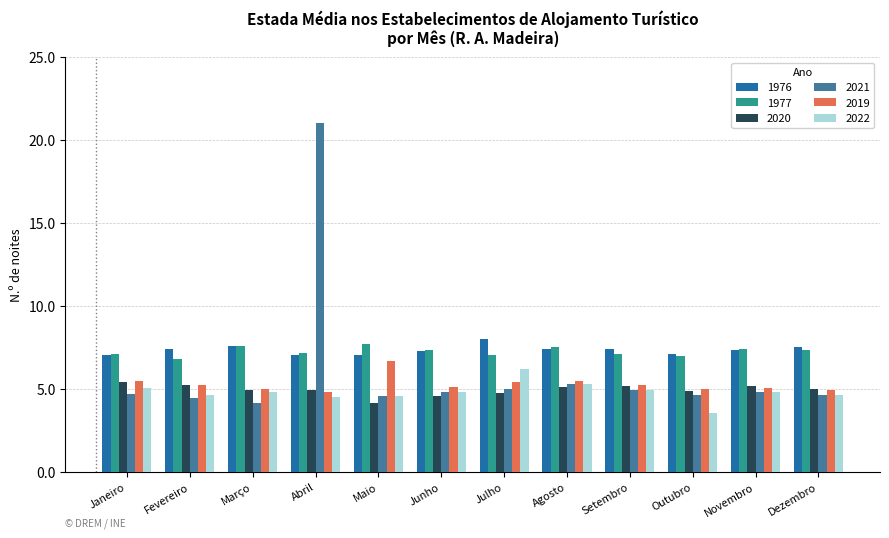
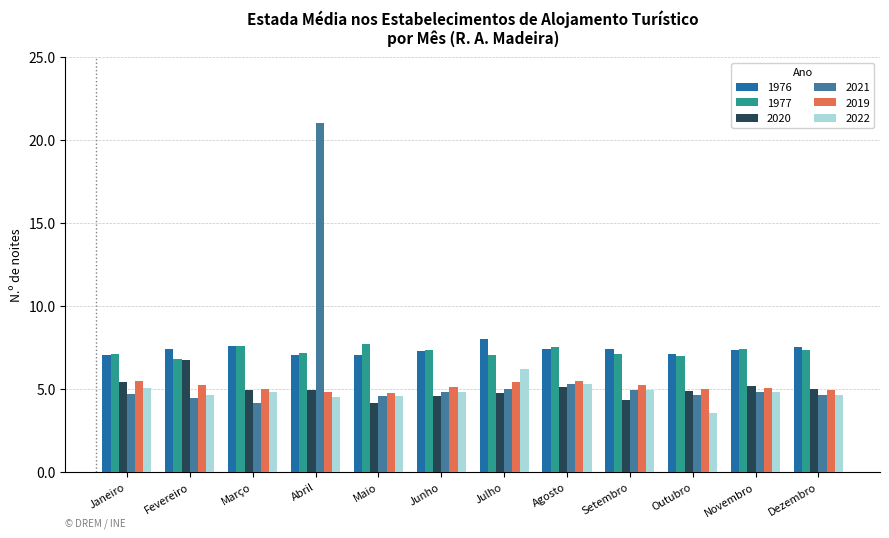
  {
    "2020": {
      "Janeiro": 5.4,
-     "Fevereiro": 5.2,
+     "Fevereiro": 6.7,
      "Março": 4.9,
      "Abril": 4.9,
      "Maio": 4.1,
      "Junho": 4.6,
      "Julho": 4.7,
      "Agosto": 5.1,
-     "Setembro": 5.2,
+     "Setembro": 4.3,
      "Outubro": 4.8,
      "Novembro": 5.2,
      "Dezembro": 5.0
    },
    "2019": {
      "Janeiro": 5.5,
      "Fevereiro": 5.2,
      "Março": 5.0,
      "Abril": 4.8,
-     "Maio": 6.7,
+     "Maio": 4.8,
      "Junho": 5.1,
      "Julho": 5.4,
      "Agosto": 5.5,
      "Setembro": 5.2,
      "Outubro": 5.0,
      "Novembro": 5.0,
      "Dezembro": 4.9
    },
    "2022": {
      "Janeiro": 5.0,
      "Fevereiro": 4.6,
      "Março": 4.8,
      "Abril": 4.5,
      "Maio": 4.6,
      "Junho": 4.8,
      "Julho": 6.2,
      "Agosto": 5.3,
      "Setembro": 4.9,
      "Outubro": 3.5,
      "Novembro": 4.8,
      "Dezembro": 4.6
    }
  }
